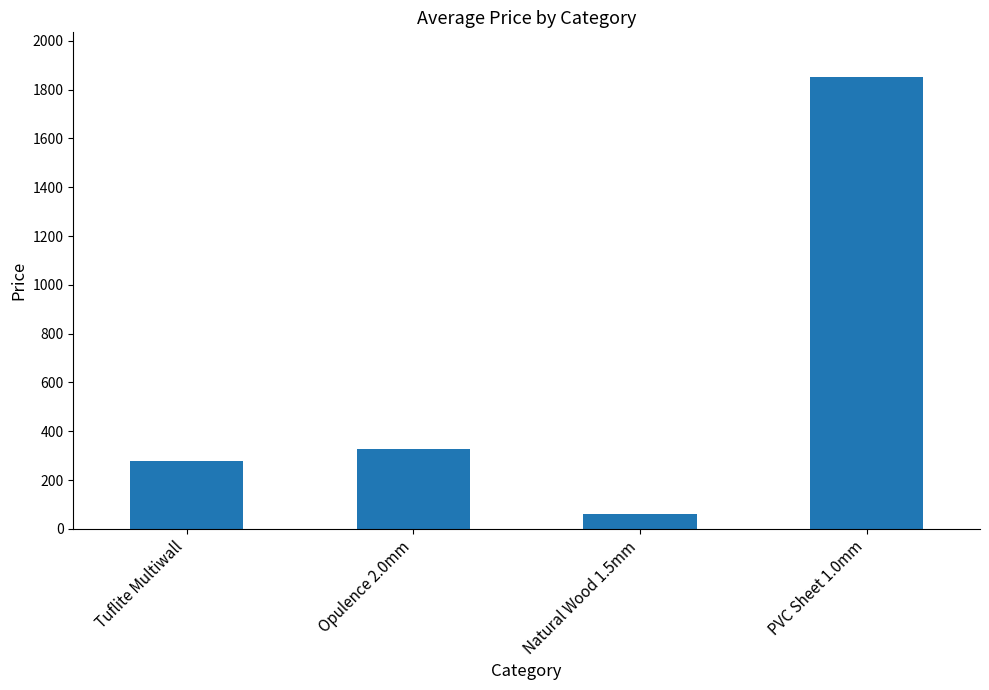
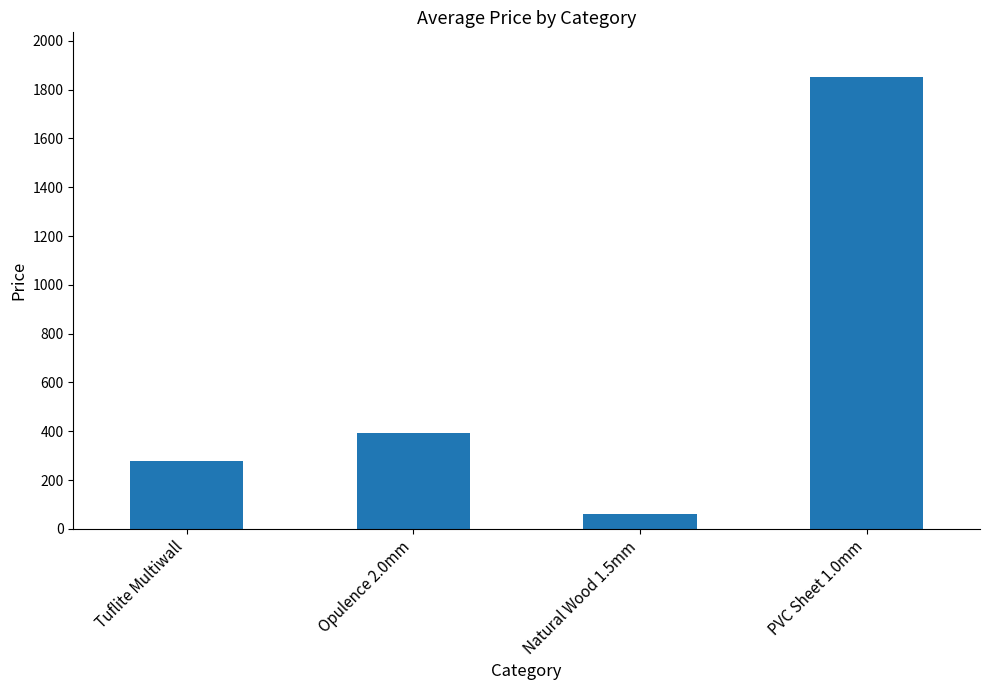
  {
    "Tuflite Multiwall": 280,
-   "Opulence 2.0mm": 330,
+   "Opulence 2.0mm": 390,
    "Natural Wood 1.5mm": 60,
    "PVC Sheet 1.0mm": 1850
  }
